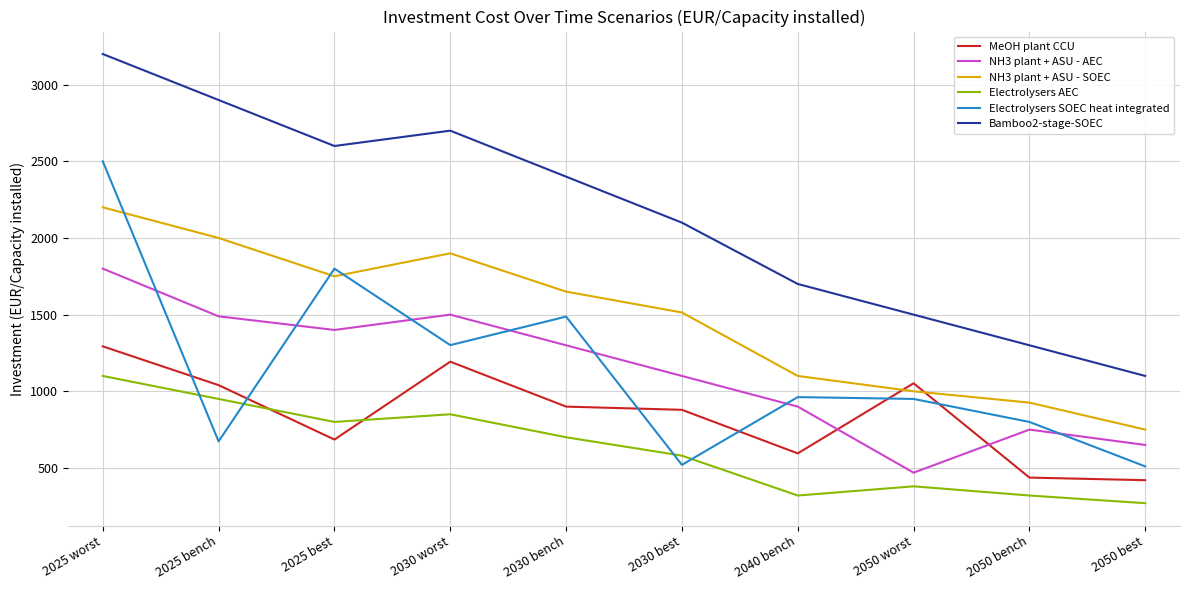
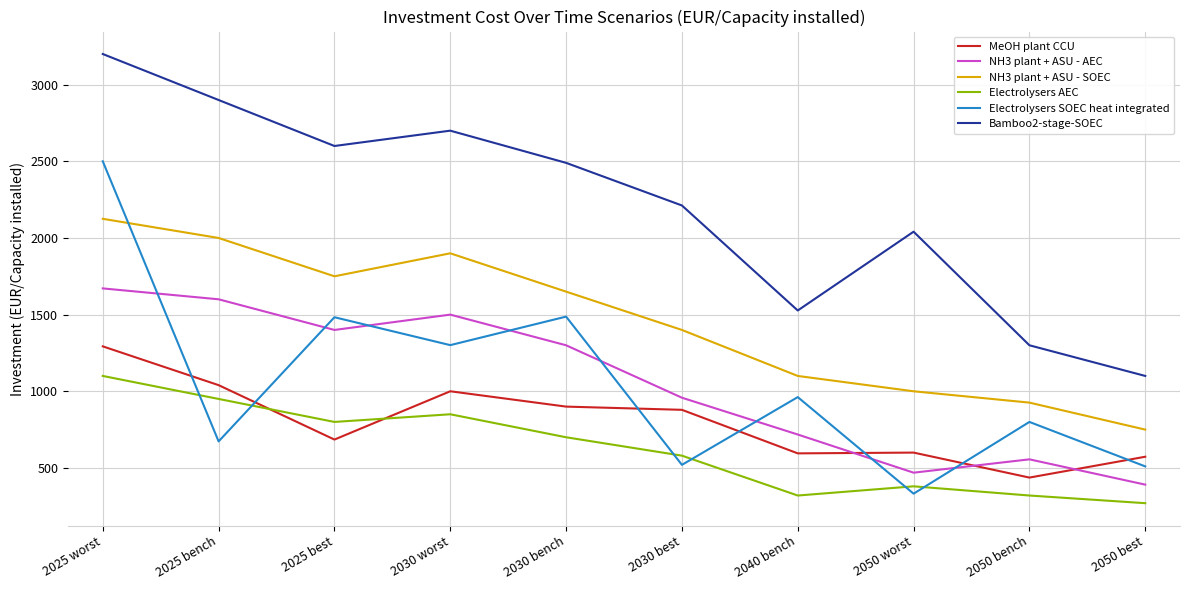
  {
    "MeOH plant CCU": {
      "2025 worst": 1290,
      "2025 bench": 1040,
      "2025 best": 690,
-     "2030 worst": 1190,
+     "2030 worst": 1000,
      "2030 bench": 900,
      "2030 best": 880,
      "2040 bench": 600,
-     "2050 worst": 1050,
+     "2050 worst": 600,
      "2050 bench": 440,
-     "2050 best": 420
+     "2050 best": 570
    },
    "NH3 plant + ASU - AEC": {
-     "2025 worst": 1800,
-     "2025 bench": 1490,
+     "2025 worst": 1670,
+     "2025 bench": 1600,
      "2025 best": 1400,
      "2030 worst": 1500,
      "2030 bench": 1300,
-     "2030 best": 1100,
-     "2040 bench": 900,
+     "2030 best": 960,
+     "2040 bench": 720,
      "2050 worst": 470,
-     "2050 bench": 750,
-     "2050 best": 650
+     "2050 bench": 560,
+     "2050 best": 390
    },
    "NH3 plant + ASU - SOEC": {
-     "2025 worst": 2200,
+     "2025 worst": 2130,
      "2025 bench": 2000,
      "2025 best": 1750,
      "2030 worst": 1900,
      "2030 bench": 1650,
-     "2030 best": 1510,
+     "2030 best": 1400,
      "2040 bench": 1100,
      "2050 worst": 1000,
      "2050 bench": 930,
      "2050 best": 750
    },
    "Electrolysers AEC": {
      "2025 worst": 1100,
      "2025 bench": 950,
      "2025 best": 800,
      "2030 worst": 850,
      "2030 bench": 700,
      "2030 best": 580,
      "2040 bench": 320,
      "2050 worst": 380,
      "2050 bench": 320,
      "2050 best": 270
    },
    "Electrolysers SOEC heat integrated": {
      "2025 worst": 2500,
      "2025 bench": 670,
-     "2025 best": 1800,
+     "2025 best": 1480,
      "2030 worst": 1300,
      "2030 bench": 1490,
      "2030 best": 520,
      "2040 bench": 960,
-     "2050 worst": 950,
+     "2050 worst": 330,
      "2050 bench": 800,
      "2050 best": 510
    },
    "Bamboo2-stage-SOEC": {
      "2025 worst": 3200,
      "2025 bench": 2900,
      "2025 best": 2600,
      "2030 worst": 2700,
-     "2030 bench": 2400,
-     "2030 best": 2100,
-     "2040 bench": 1700,
-     "2050 worst": 1500,
+     "2030 bench": 2490,
+     "2030 best": 2210,
+     "2040 bench": 1530,
+     "2050 worst": 2040,
      "2050 bench": 1300,
      "2050 best": 1100
    }
  }
